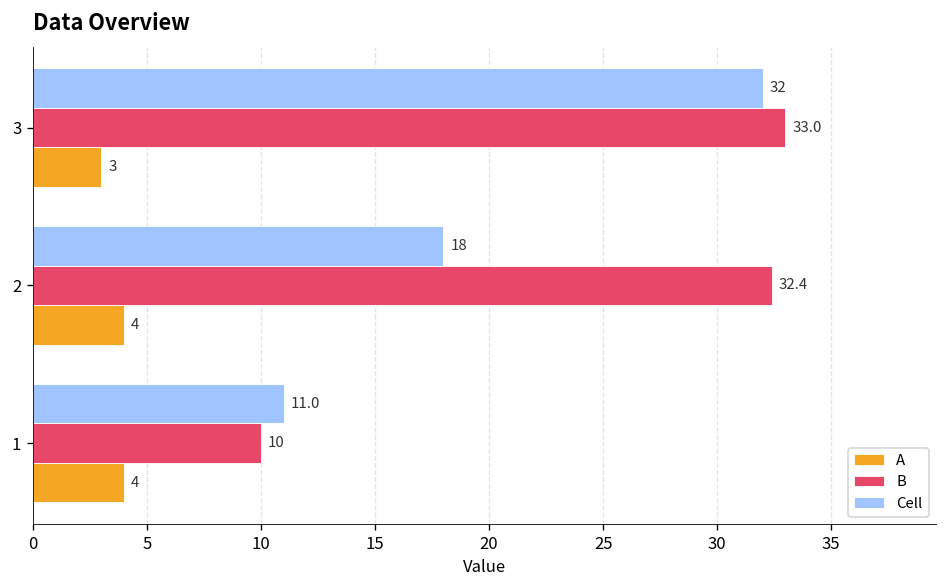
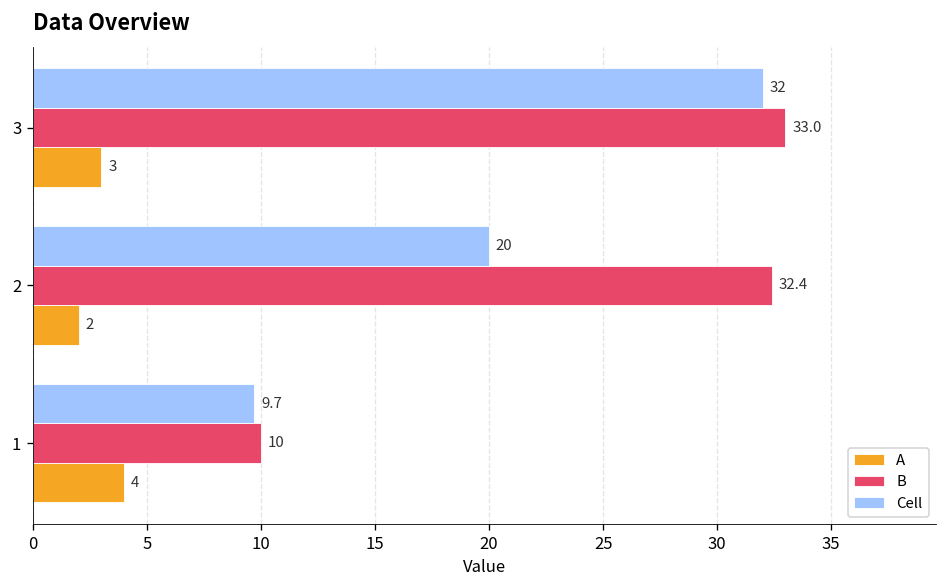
  {
    "A": {
      "3": 3,
-     "2": 4,
+     "2": 2,
      "1": 4
    },
    "B": {
      "3": 33.0,
      "2": 32.4,
      "1": 10
    },
    "Cell": {
      "3": 32,
-     "2": 18,
-     "1": 11.0
+     "2": 20,
+     "1": 9.7
    }
  }
